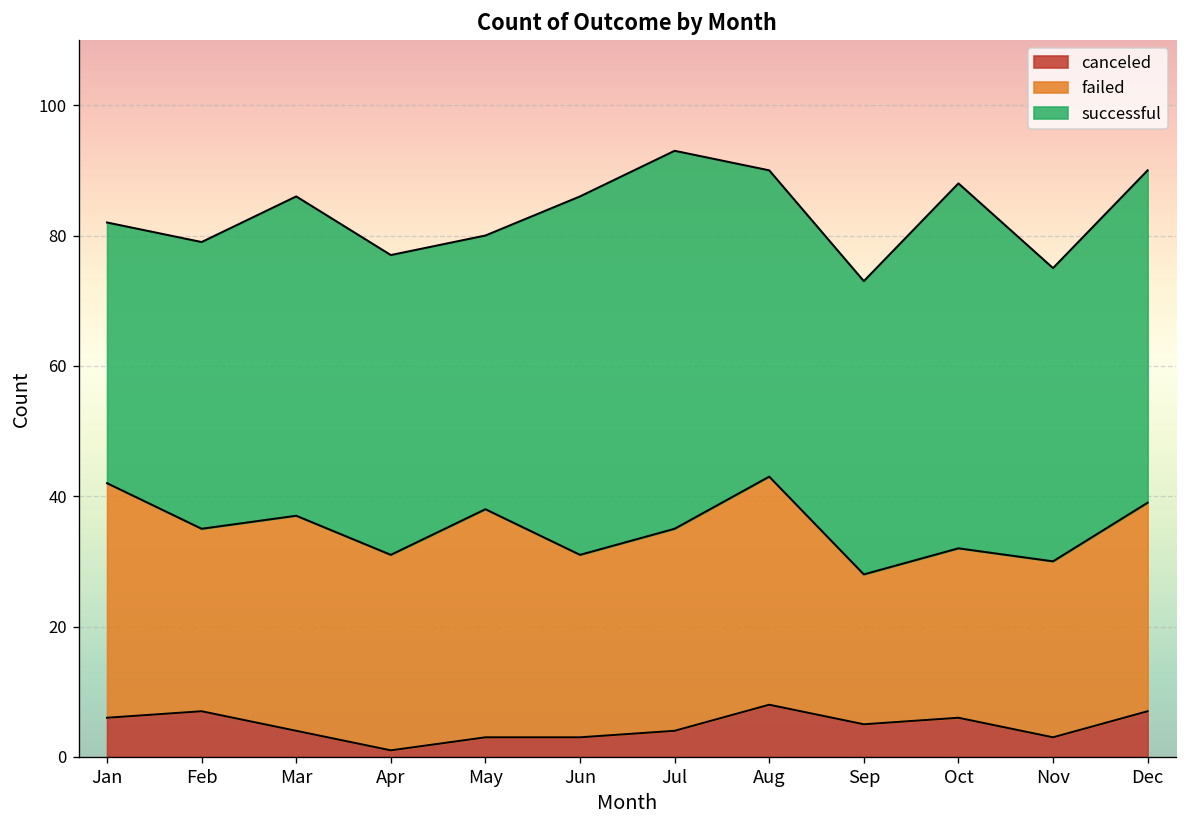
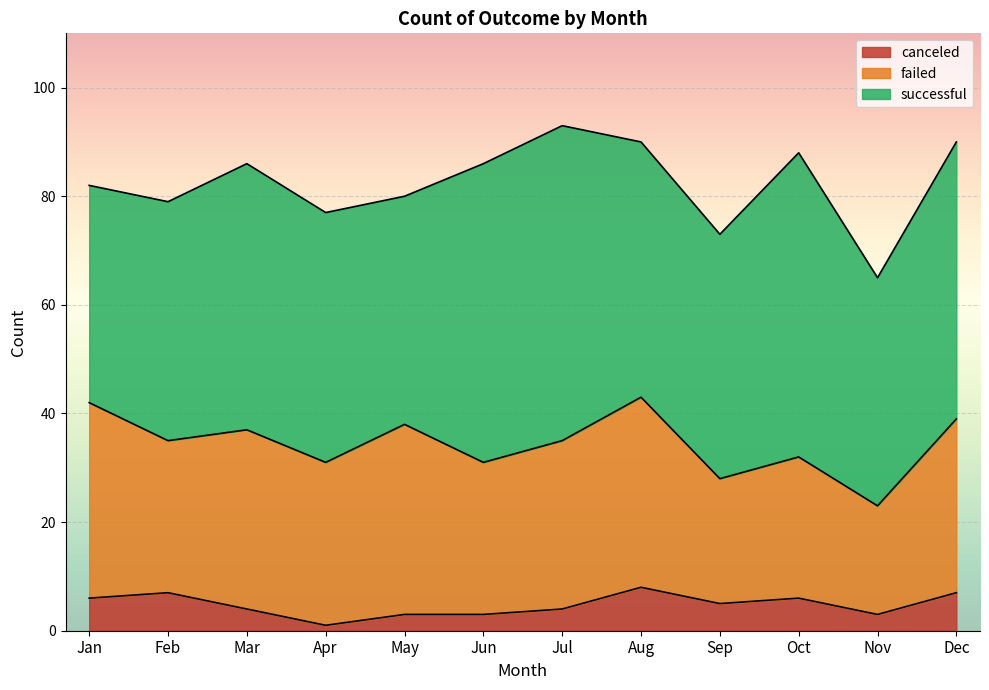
  {
    "canceled": {
      "Jan": 6,
      "Feb": 7,
      "Mar": 4,
      "Apr": 1,
      "May": 3,
      "Jun": 3,
      "Jul": 4,
      "Aug": 8,
      "Sep": 5,
      "Oct": 6,
      "Nov": 3,
      "Dec": 7
    },
    "failed": {
      "Jan": 36,
      "Feb": 28,
      "Mar": 33,
      "Apr": 30,
      "May": 35,
      "Jun": 28,
      "Jul": 31,
      "Aug": 35,
      "Sep": 23,
      "Oct": 26,
-     "Nov": 27,
+     "Nov": 20,
      "Dec": 32
    },
    "successful": {
      "Jan": 40,
      "Feb": 44,
      "Mar": 49,
      "Apr": 46,
      "May": 42,
      "Jun": 55,
      "Jul": 58,
      "Aug": 47,
      "Sep": 45,
      "Oct": 56,
-     "Nov": 45,
+     "Nov": 42,
      "Dec": 51
    }
  }
